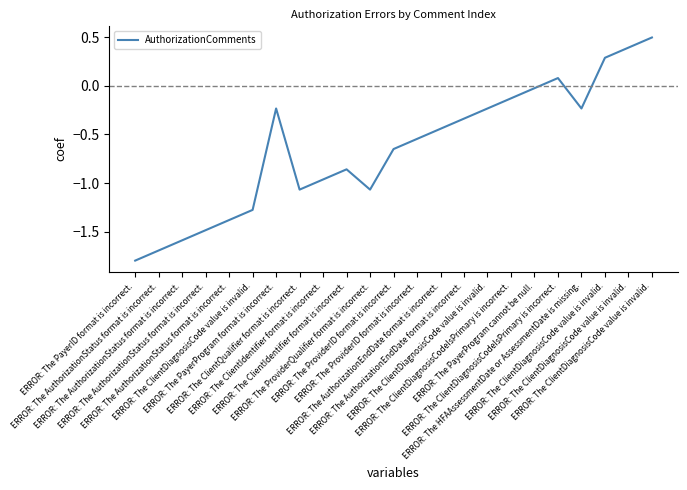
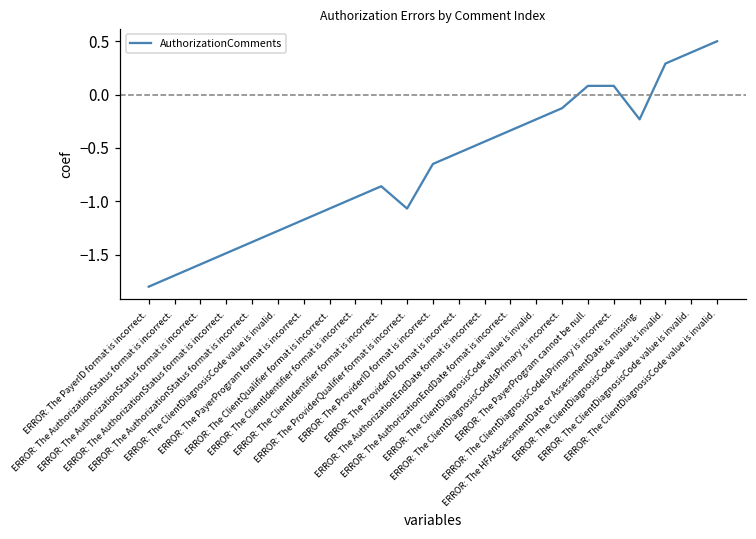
  {
    "ERROR: The PayerID format is incorrect.": -1.8,
-   "ERROR: The PayerProgram format is incorrect.": -0.2,
+   "ERROR: The PayerProgram format is incorrect.": -1.2,
    "ERROR: The ClientQualifier format is incorrect.": -1.1,
    "ERROR: The ProviderQualifier format is incorrect.": -1.1,
-   "ERROR: The PayerProgram cannot be null.": 0.0,
+   "ERROR: The PayerProgram cannot be null.": 0.1,
    "ERROR: The HFAAssessmentDate or AssessmentDate is missing.": -0.2
  }
